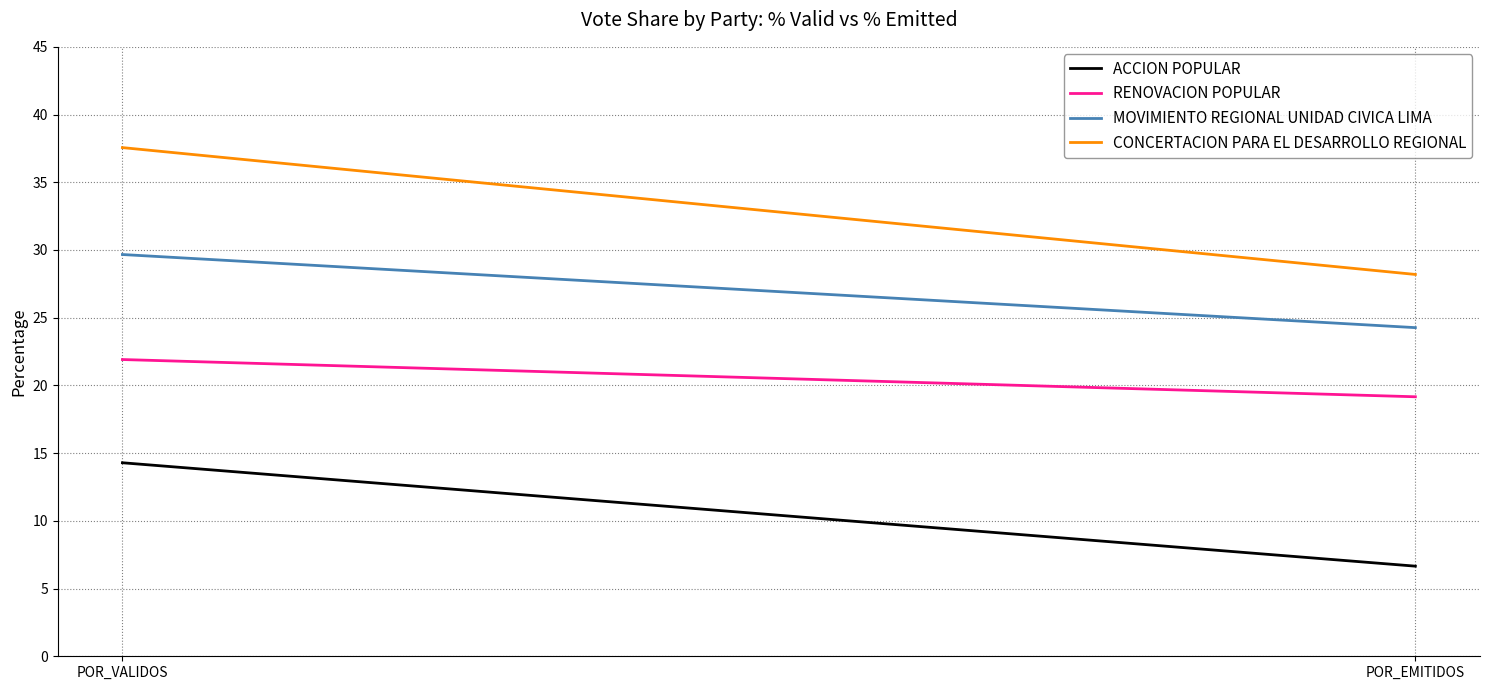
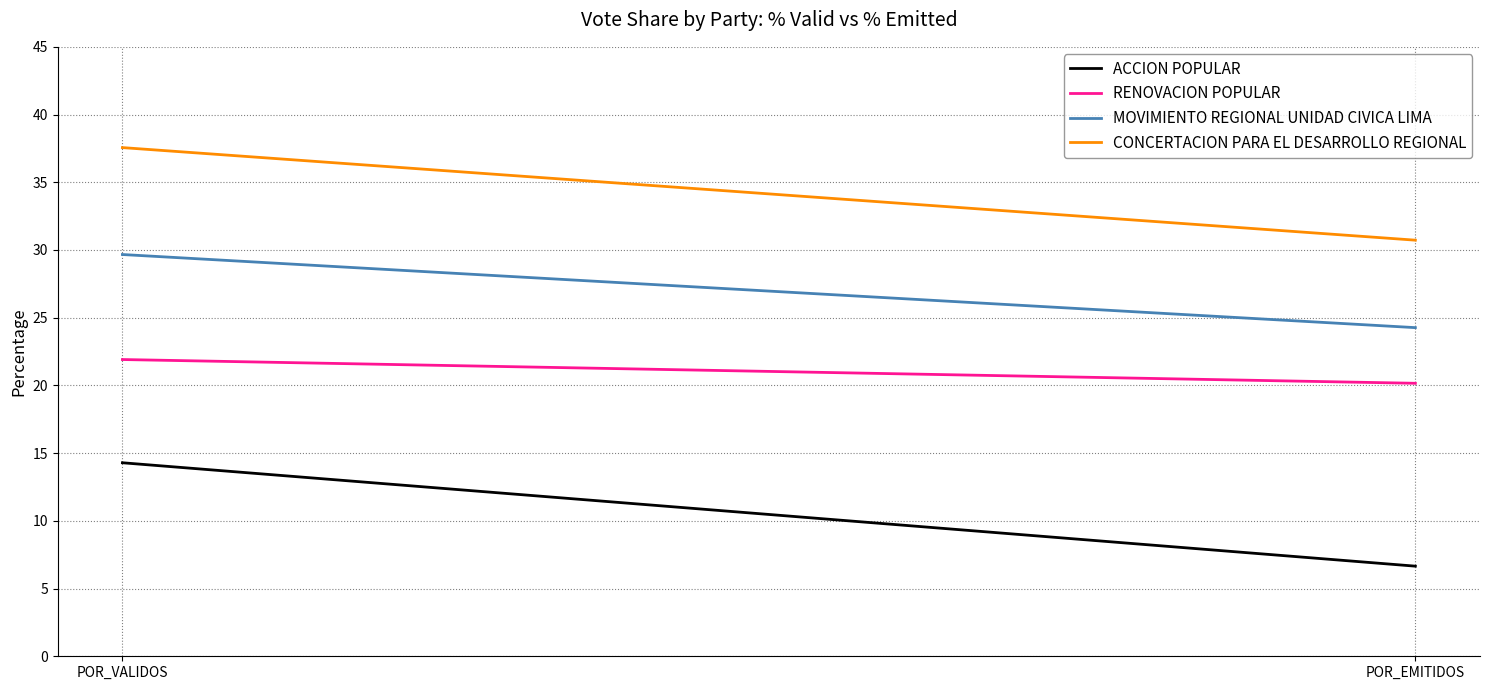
  {
    "ACCION POPULAR": {
      "POR_VALIDOS": 14.3,
      "POR_EMITIDOS": 6.7
    },
    "RENOVACION POPULAR": {
      "POR_VALIDOS": 21.9,
-     "POR_EMITIDOS": 19.2
+     "POR_EMITIDOS": 20.2
    },
    "MOVIMIENTO REGIONAL UNIDAD CIVICA LIMA": {
      "POR_VALIDOS": 29.7,
      "POR_EMITIDOS": 24.3
    },
    "CONCERTACION PARA EL DESARROLLO REGIONAL": {
      "POR_VALIDOS": 37.6,
-     "POR_EMITIDOS": 28.2
+     "POR_EMITIDOS": 30.7
    }
  }
